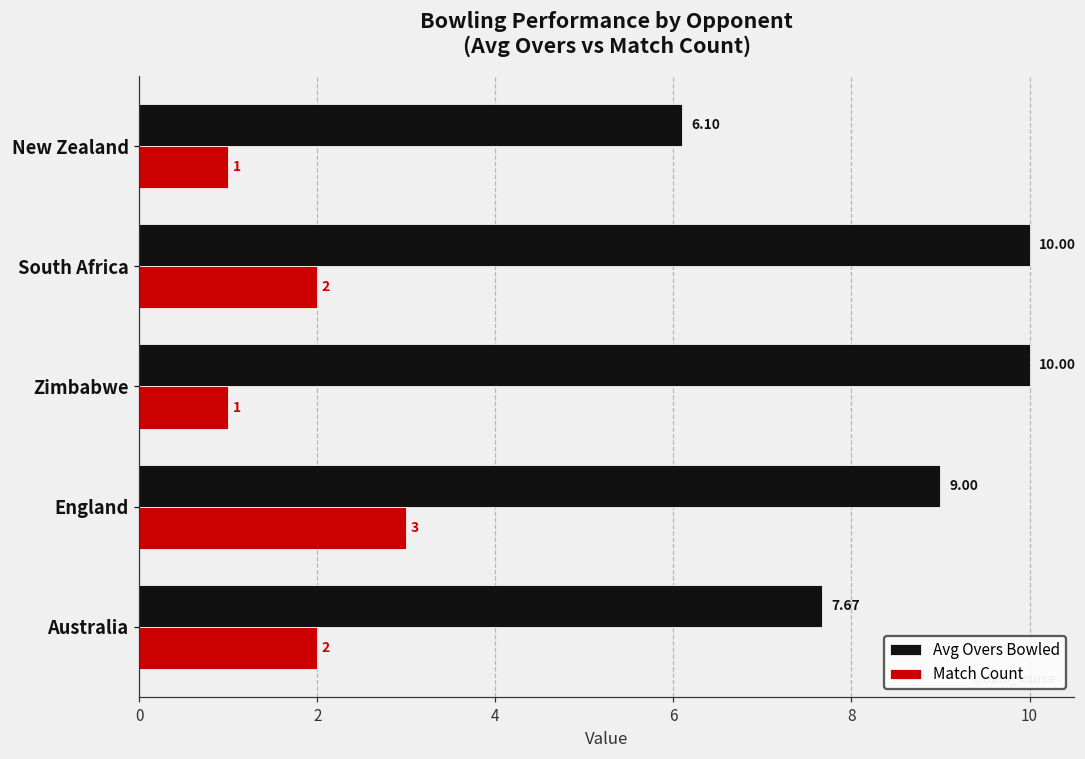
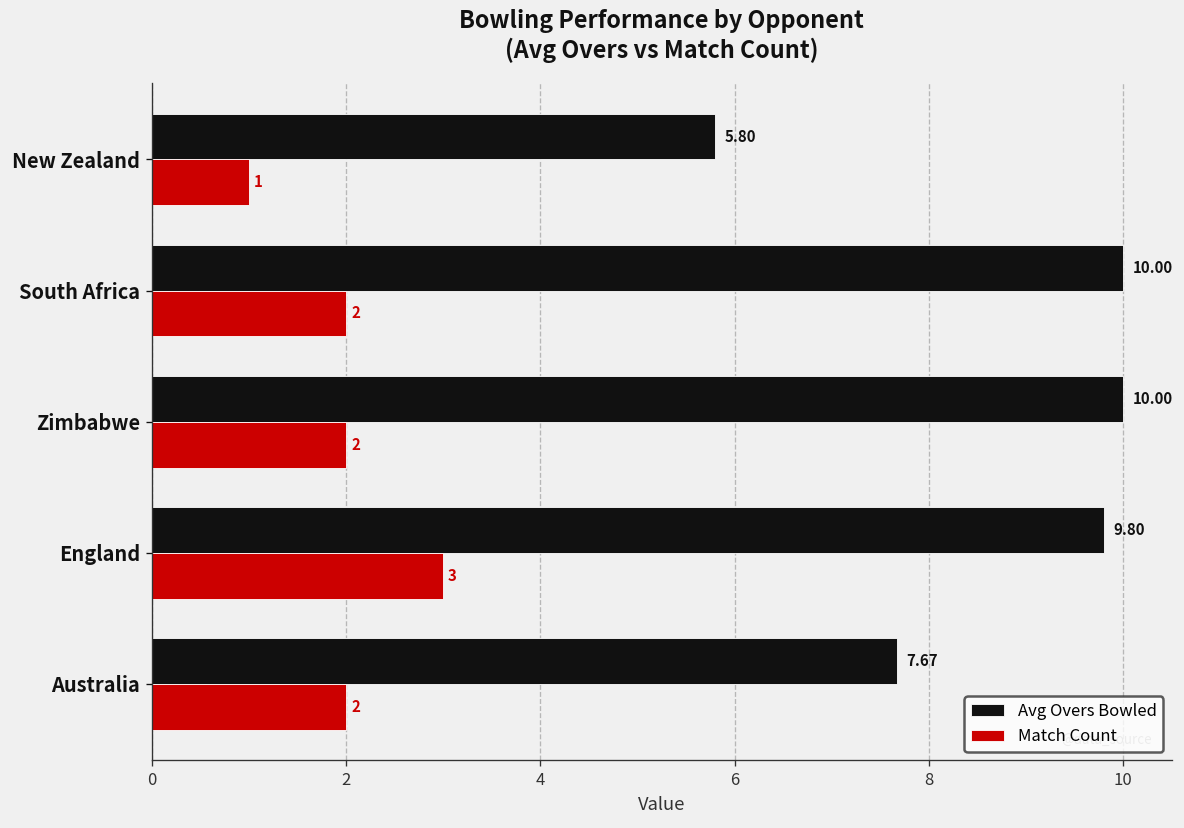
  {
    "Avg Overs Bowled": {
-     "New Zealand": 6.10,
+     "New Zealand": 5.80,
      "South Africa": 10.00,
      "Zimbabwe": 10.00,
-     "England": 9.00,
+     "England": 9.80,
      "Australia": 7.67
    },
    "Match Count": {
      "New Zealand": 1,
      "South Africa": 2,
-     "Zimbabwe": 1,
+     "Zimbabwe": 2,
      "England": 3,
      "Australia": 2
    }
  }
